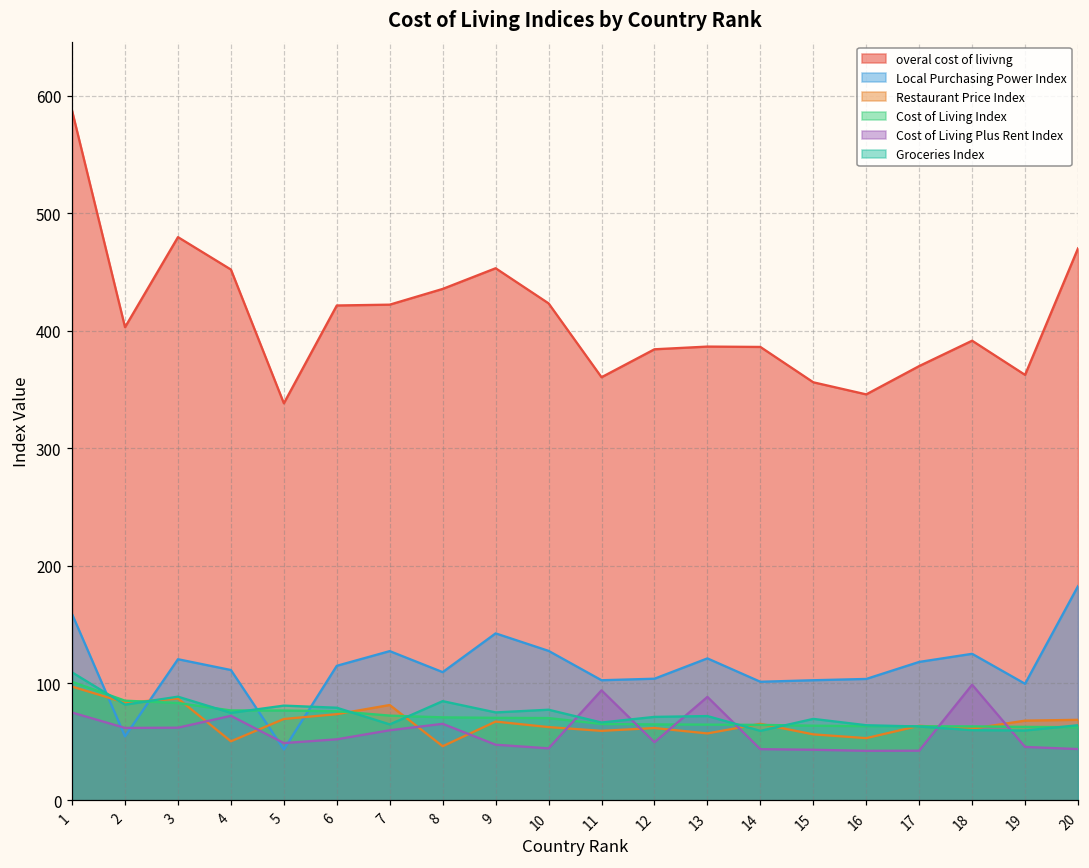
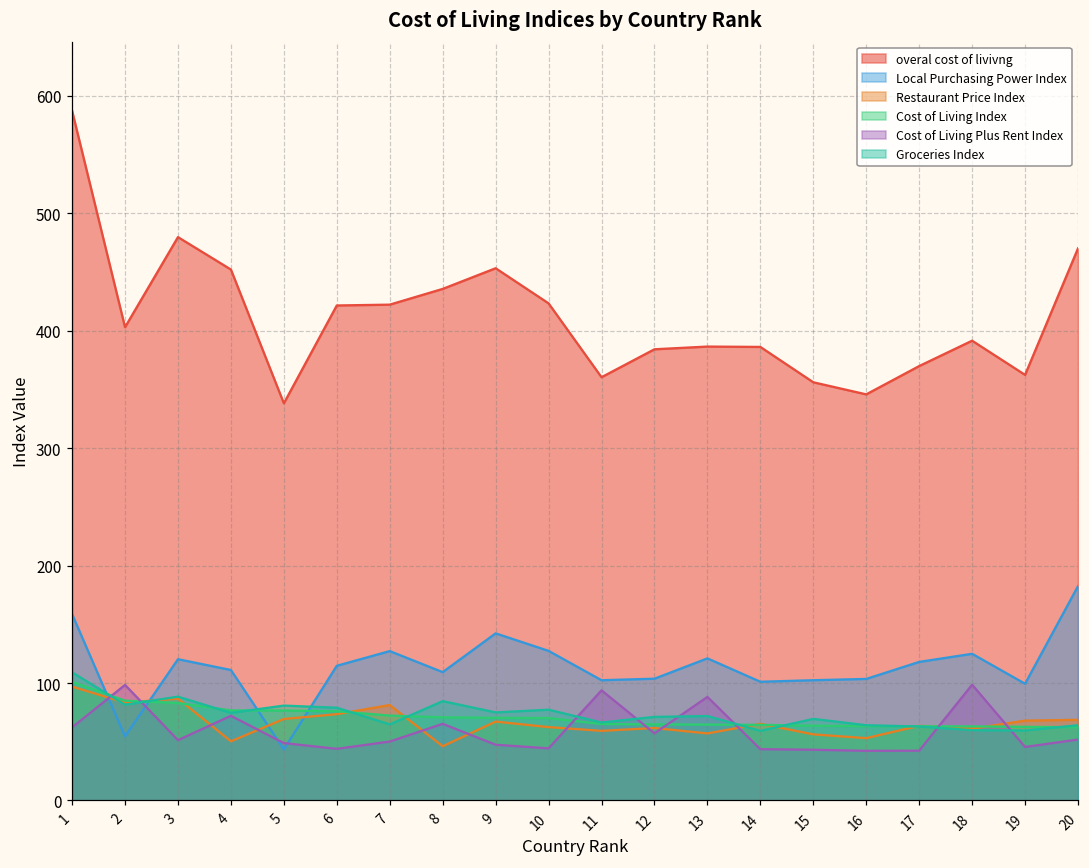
  {
    "Cost of Living Plus Rent Index": {
-     "1": 75,
-     "2": 62,
-     "3": 62,
+     "1": 62,
+     "2": 98,
+     "3": 51,
      "4": 72,
      "5": 49,
-     "6": 52,
-     "7": 60,
+     "6": 44,
+     "7": 50,
      "8": 65,
      "9": 48,
      "10": 44,
      "11": 94,
-     "12": 50,
+     "12": 57,
      "13": 88,
      "14": 44,
      "15": 43,
      "16": 42,
      "17": 42,
      "18": 99,
      "19": 46,
-     "20": 44
+     "20": 52
    }
  }
